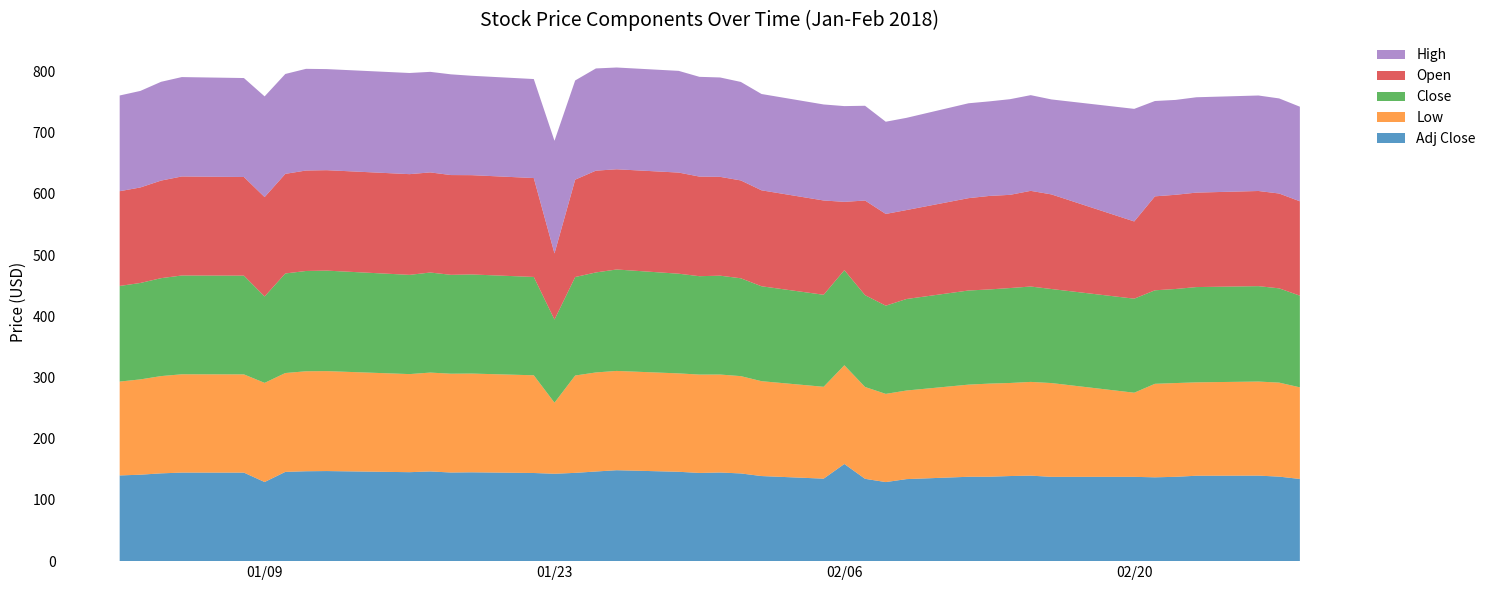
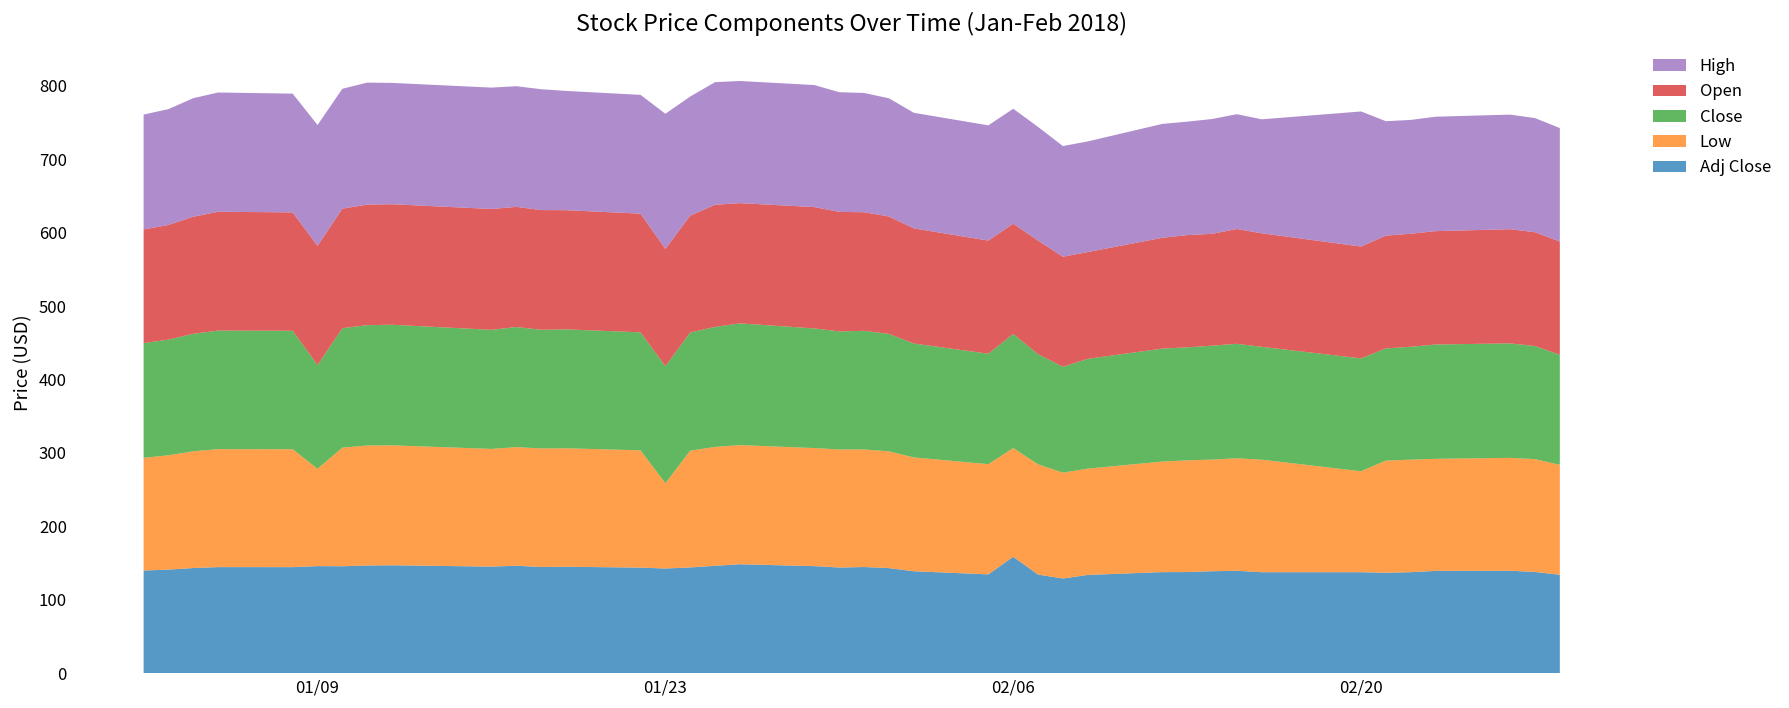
  {
    "Adj Close": {
-     "01/09": 130,
+     "01/09": 150,
      "01/23": 140,
      "02/06": 160,
      "02/20": 140
    },
    "Low": {
-     "01/09": 160,
+     "01/09": 130,
      "01/23": 120,
-     "02/06": 160,
+     "02/06": 150,
      "02/20": 140
    },
    "Close": {
      "01/09": 140,
-     "01/23": 140,
+     "01/23": 160,
      "02/06": 160,
      "02/20": 150
    },
    "Open": {
      "01/09": 160,
-     "01/23": 110,
-     "02/06": 110,
-     "02/20": 130
+     "01/23": 160,
+     "02/06": 150,
+     "02/20": 150
    },
    "High": {
      "01/09": 160,
      "01/23": 180,
      "02/06": 160,
      "02/20": 180
    }
  }
